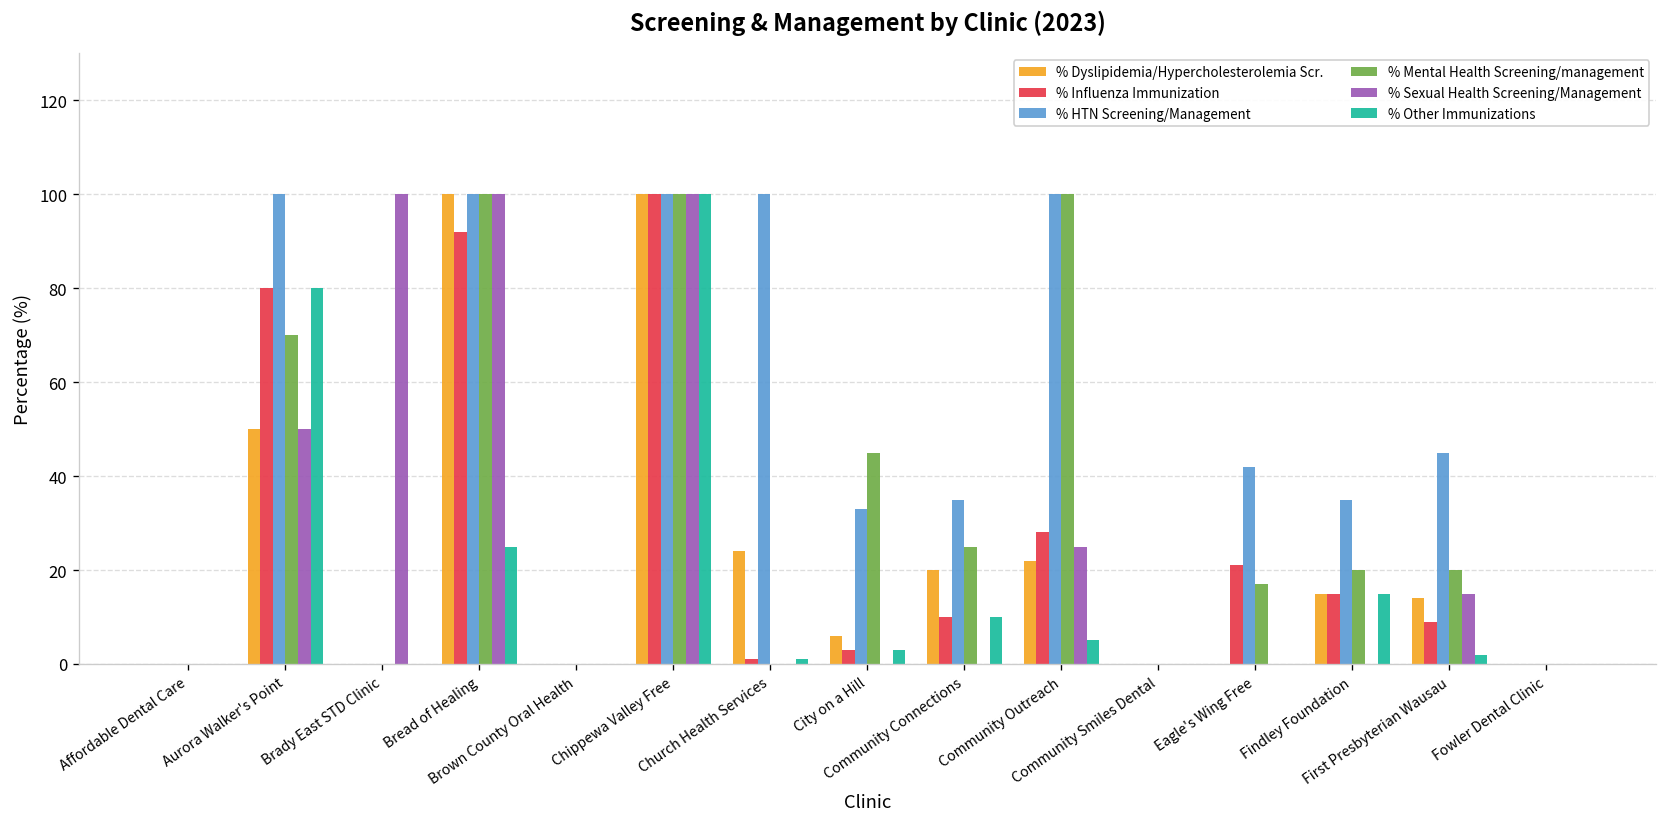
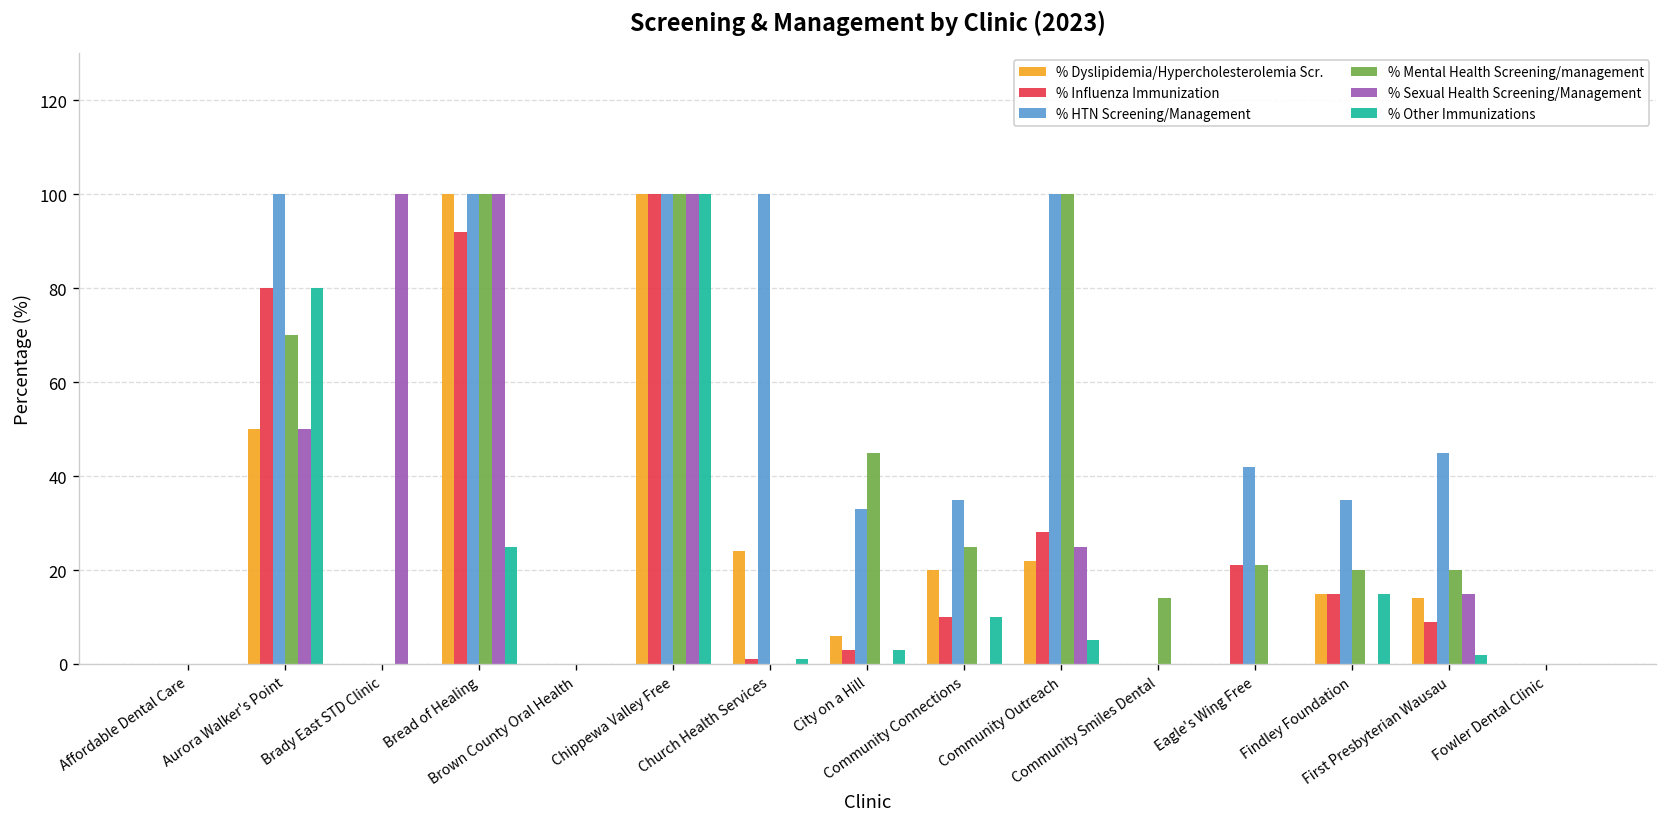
  {
    "% Dyslipidemia/Hypercholesterolemia Scr.": {
      "Affordable Dental Care": 0,
      "Aurora Walker's Point": 50,
      "Brady East STD Clinic": 0,
      "Bread of Healing": 100,
      "Brown County Oral Health": 0,
      "Chippewa Valley Free": 100,
      "Church Health Services": 24,
      "City on a Hill": 6,
      "Community Connections": 20,
      "Community Outreach": 22,
      "Community Smiles Dental": 0,
      "Eagle's Wing Free": 0,
      "Findley Foundation": 15,
      "First Presbyterian Wausau": 14,
      "Fowler Dental Clinic": 0
    },
    "% Influenza Immunization": {
      "Affordable Dental Care": 0,
      "Aurora Walker's Point": 80,
      "Brady East STD Clinic": 0,
      "Bread of Healing": 92,
      "Brown County Oral Health": 0,
      "Chippewa Valley Free": 100,
      "Church Health Services": 1,
      "City on a Hill": 3,
      "Community Connections": 10,
      "Community Outreach": 28,
      "Community Smiles Dental": 0,
      "Eagle's Wing Free": 21,
      "Findley Foundation": 15,
      "First Presbyterian Wausau": 9,
      "Fowler Dental Clinic": 0
    },
    "% HTN Screening/Management": {
      "Affordable Dental Care": 0,
      "Aurora Walker's Point": 100,
      "Brady East STD Clinic": 0,
      "Bread of Healing": 100,
      "Brown County Oral Health": 0,
      "Chippewa Valley Free": 100,
      "Church Health Services": 100,
      "City on a Hill": 33,
      "Community Connections": 35,
      "Community Outreach": 100,
      "Community Smiles Dental": 0,
      "Eagle's Wing Free": 42,
      "Findley Foundation": 35,
      "First Presbyterian Wausau": 45,
      "Fowler Dental Clinic": 0
    },
    "% Mental Health Screening/management": {
      "Affordable Dental Care": 0,
      "Aurora Walker's Point": 70,
      "Brady East STD Clinic": 0,
      "Bread of Healing": 100,
      "Brown County Oral Health": 0,
      "Chippewa Valley Free": 100,
      "Church Health Services": 0,
      "City on a Hill": 45,
      "Community Connections": 25,
      "Community Outreach": 100,
-     "Community Smiles Dental": 0,
-     "Eagle's Wing Free": 17,
+     "Community Smiles Dental": 14,
+     "Eagle's Wing Free": 21,
      "Findley Foundation": 20,
      "First Presbyterian Wausau": 20,
      "Fowler Dental Clinic": 0
    },
    "% Sexual Health Screening/Management": {
      "Affordable Dental Care": 0,
      "Aurora Walker's Point": 50,
      "Brady East STD Clinic": 100,
      "Bread of Healing": 100,
      "Brown County Oral Health": 0,
      "Chippewa Valley Free": 100,
      "Church Health Services": 0,
      "City on a Hill": 0,
      "Community Connections": 0,
      "Community Outreach": 25,
      "Community Smiles Dental": 0,
      "Eagle's Wing Free": 0,
      "Findley Foundation": 0,
      "First Presbyterian Wausau": 15,
      "Fowler Dental Clinic": 0
    },
    "% Other Immunizations": {
      "Affordable Dental Care": 0,
      "Aurora Walker's Point": 80,
      "Brady East STD Clinic": 0,
      "Bread of Healing": 25,
      "Brown County Oral Health": 0,
      "Chippewa Valley Free": 100,
      "Church Health Services": 1,
      "City on a Hill": 3,
      "Community Connections": 10,
      "Community Outreach": 5,
      "Community Smiles Dental": 0,
      "Eagle's Wing Free": 0,
      "Findley Foundation": 15,
      "First Presbyterian Wausau": 2,
      "Fowler Dental Clinic": 0
    }
  }
